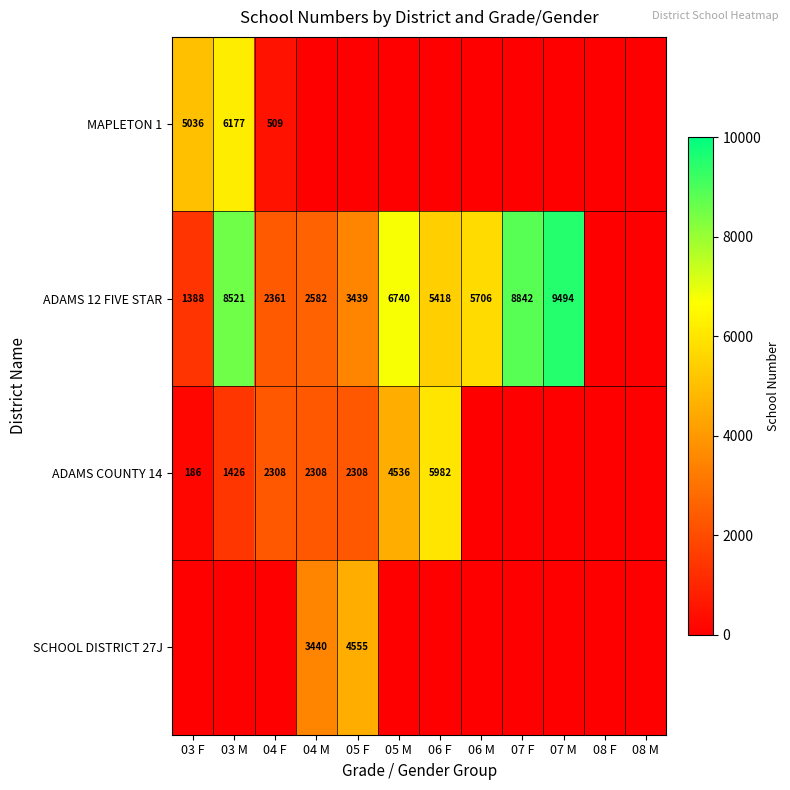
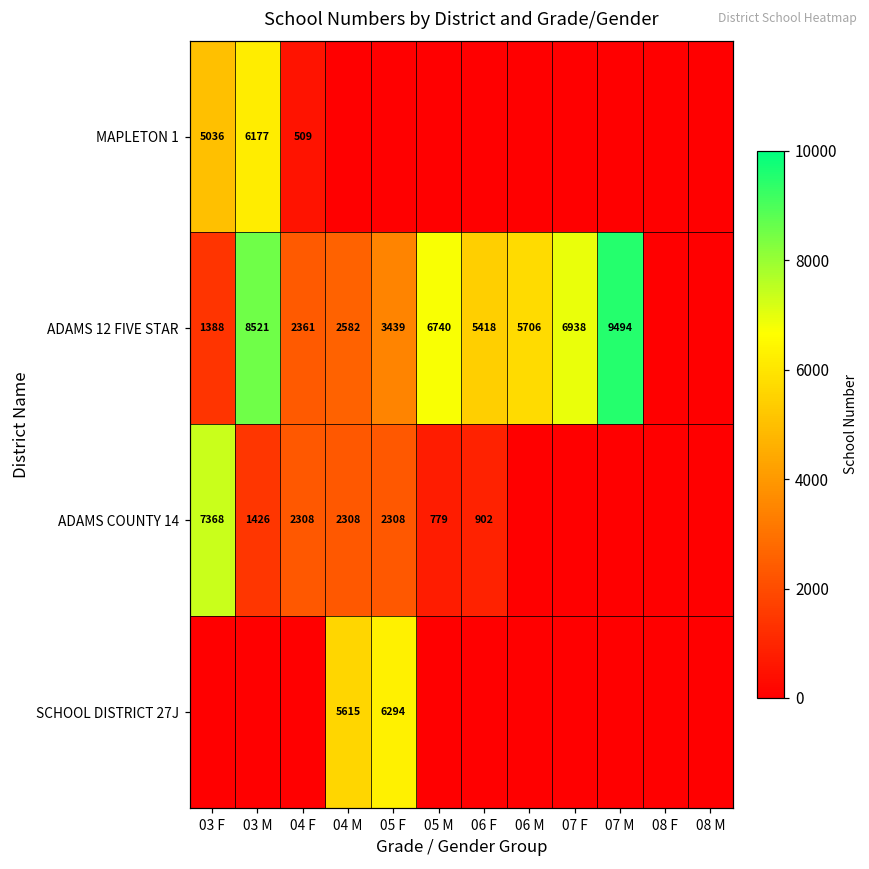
  {
    "MAPLETON 1": {
      "03 F": 5036,
      "03 M": 6177,
      "04 F": 509
    },
    "ADAMS 12 FIVE STAR": {
      "03 F": 1388,
      "03 M": 8521,
      "04 F": 2361,
      "04 M": 2582,
      "05 F": 3439,
      "05 M": 6740,
      "06 F": 5418,
      "06 M": 5706,
-     "07 F": 8842,
+     "07 F": 6938,
      "07 M": 9494
    },
    "ADAMS COUNTY 14": {
-     "03 F": 186,
+     "03 F": 7368,
      "03 M": 1426,
      "04 F": 2308,
      "04 M": 2308,
      "05 F": 2308,
-     "05 M": 4536,
-     "06 F": 5982
+     "05 M": 779,
+     "06 F": 902
    },
    "SCHOOL DISTRICT 27J": {
-     "04 M": 3440,
-     "05 F": 4555
+     "04 M": 5615,
+     "05 F": 6294
    }
  }
